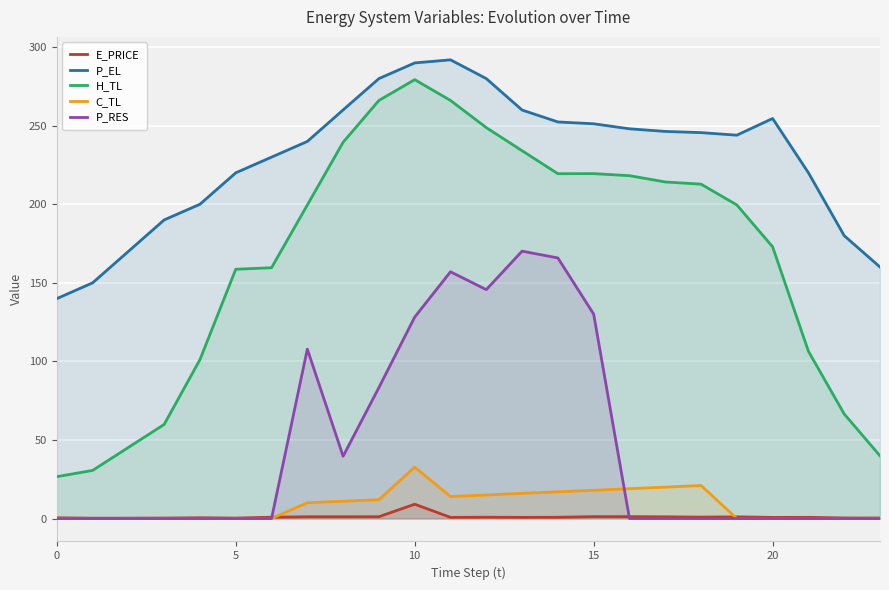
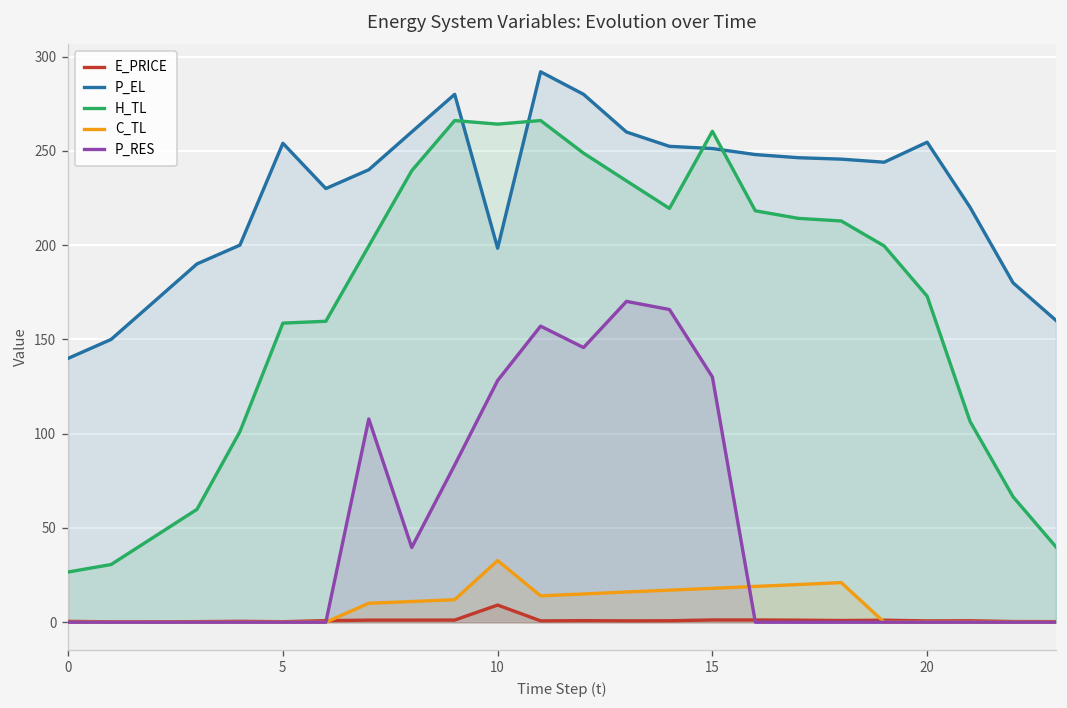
  {
    "E_PRICE": {
      "10": 9,
      "15": 1
    },
    "P_EL": {
      "0": 140,
-     "5": 220,
-     "10": 290,
+     "5": 254,
+     "10": 198,
      "15": 251,
      "20": 255
    },
    "H_TL": {
      "0": 27,
      "5": 159,
-     "10": 279,
-     "15": 219,
+     "10": 264,
+     "15": 260,
      "20": 173
    },
    "C_TL": {
      "10": 33,
      "15": 18
    },
    "P_RES": {
      "10": 128,
      "15": 130
    }
  }
